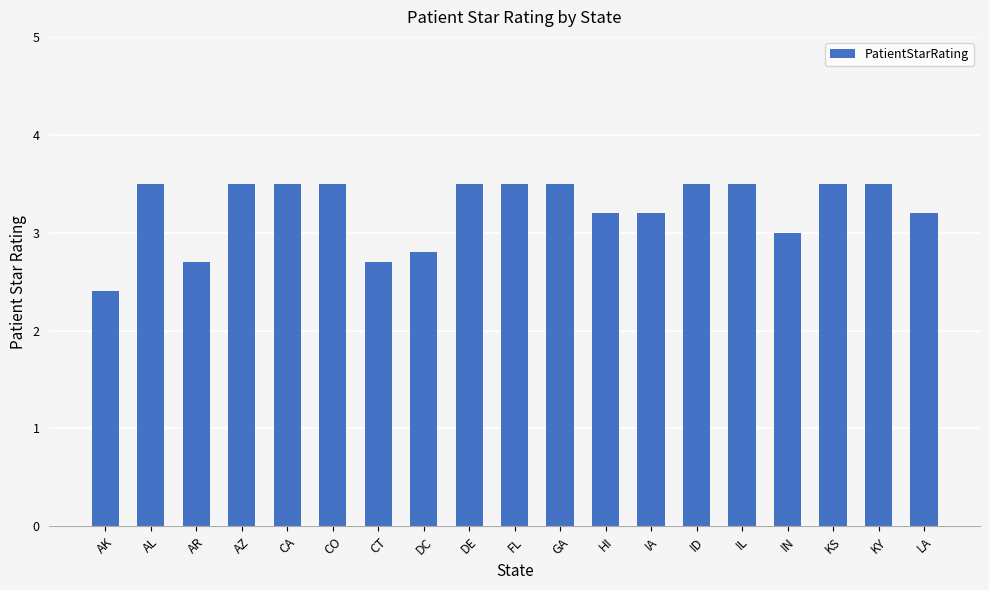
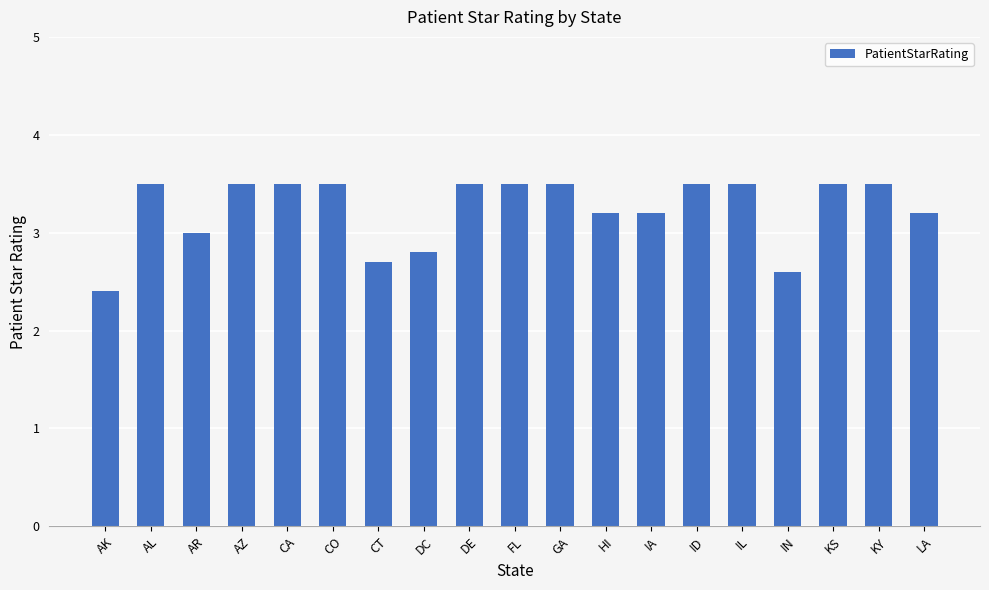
  {
    "AK": 2.4,
    "AL": 3.5,
-   "AR": 2.7,
+   "AR": 3.0,
    "AZ": 3.5,
    "CA": 3.5,
    "CO": 3.5,
    "CT": 2.7,
    "DC": 2.8,
    "DE": 3.5,
    "FL": 3.5,
    "GA": 3.5,
    "HI": 3.2,
    "IA": 3.2,
    "ID": 3.5,
    "IL": 3.5,
-   "IN": 3.0,
+   "IN": 2.6,
    "KS": 3.5,
    "KY": 3.5,
    "LA": 3.2
  }
